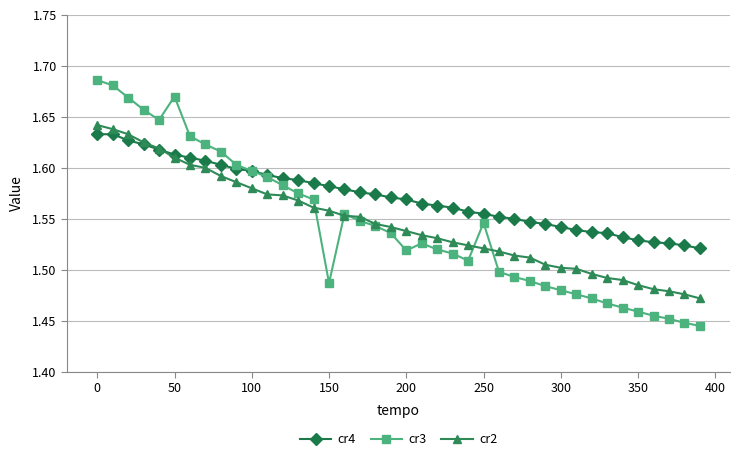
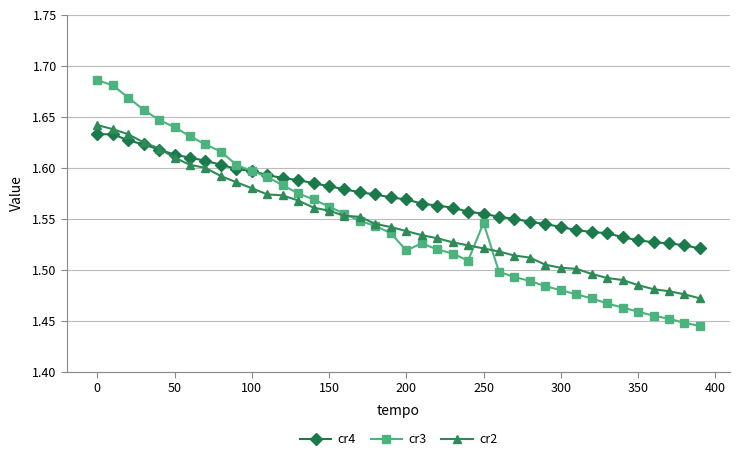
  {
    "cr3": {
      "0": 1.686,
-     "50": 1.67,
-     "150": 1.487,
+     "50": 1.64,
+     "150": 1.562,
      "200": 1.519,
      "250": 1.546,
      "300": 1.480,
      "350": 1.459
    }
  }
